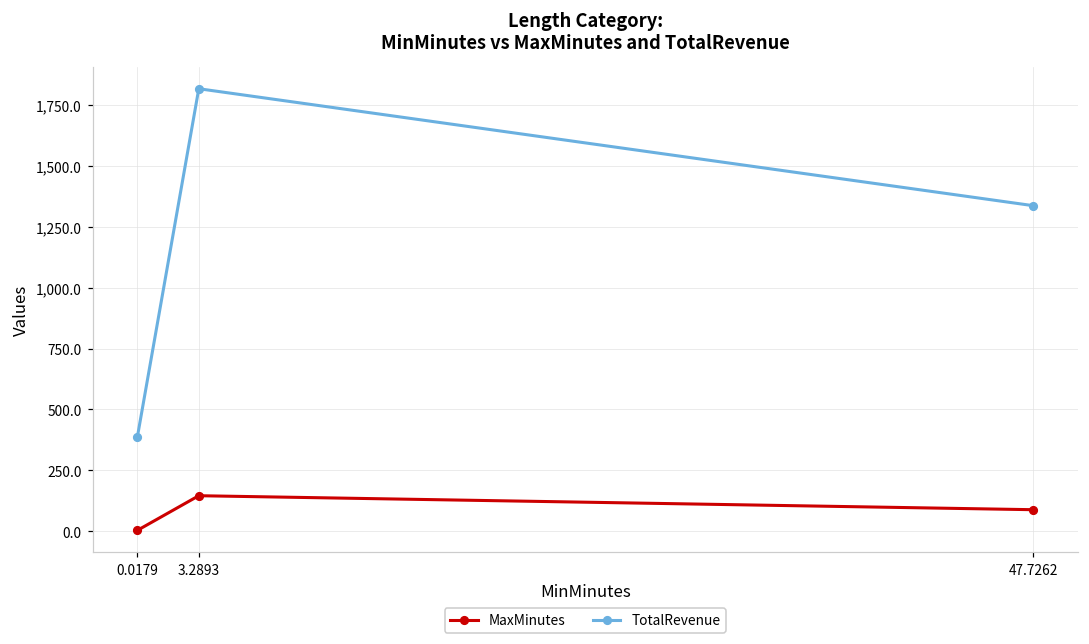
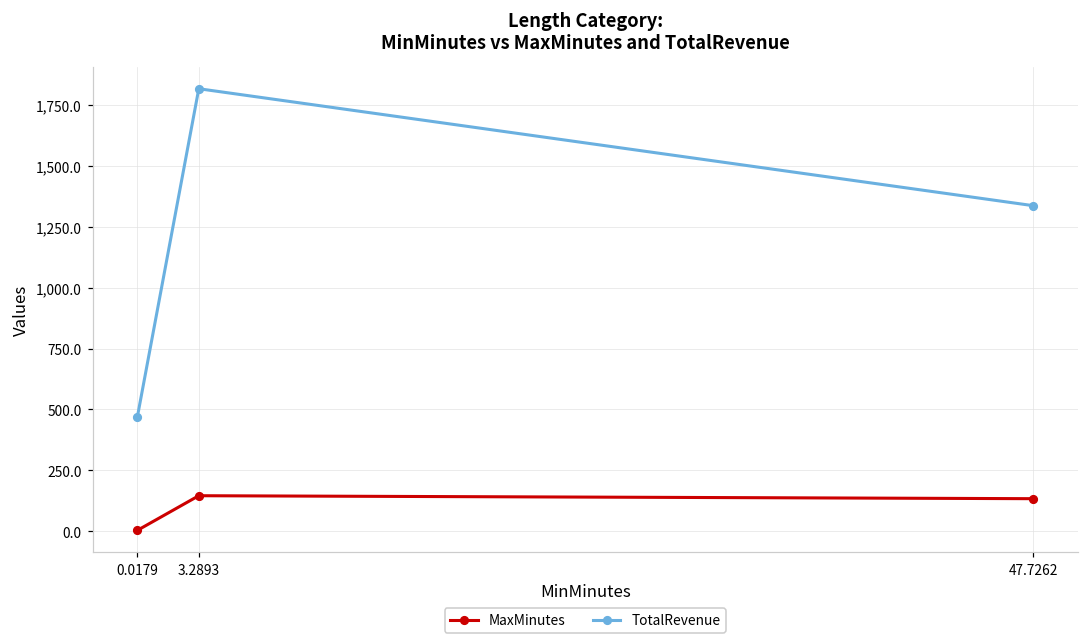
  {
    "MaxMinutes": {
      "0.0179": "0",
      "3.2893": "150",
-     "47.7262": "90"
+     "47.7262": "130"
    },
    "TotalRevenue": {
-     "0.0179": "390",
+     "0.0179": "470",
      "3.2893": "1,820",
      "47.7262": "1,340"
    }
  }
